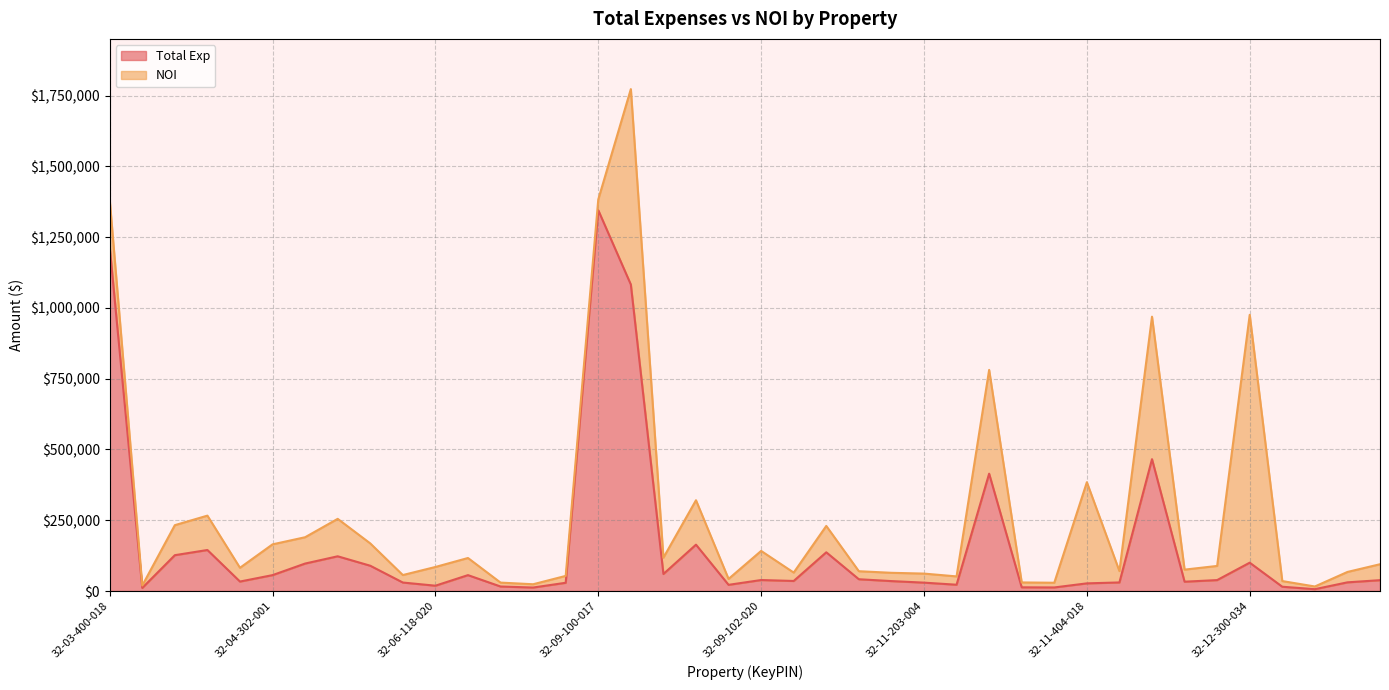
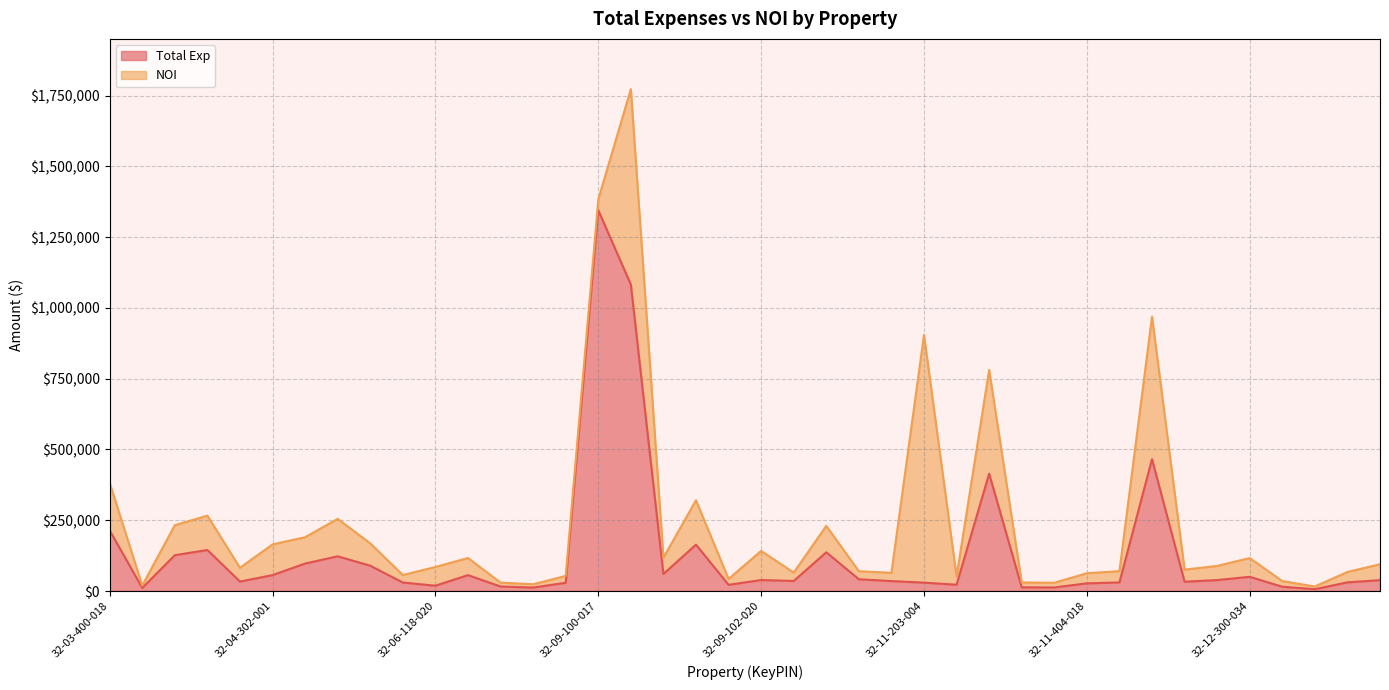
  {
    "Total Exp": {
-     "32-03-400-018": "$1,220,000",
+     "32-03-400-018": "$210,000",
      "32-04-302-001": "$60,000",
      "32-06-118-020": "$20,000",
      "32-09-100-017": "$1,350,000",
      "32-09-102-020": "$40,000",
      "32-11-203-004": "$30,000",
      "32-11-404-018": "$30,000",
-     "32-12-300-034": "$100,000"
+     "32-12-300-034": "$50,000"
    },
    "NOI": {
      "32-03-400-018": "$170,000",
      "32-04-302-001": "$110,000",
      "32-06-118-020": "$70,000",
      "32-09-100-017": "$40,000",
      "32-09-102-020": "$100,000",
-     "32-11-203-004": "$30,000",
-     "32-11-404-018": "$360,000",
-     "32-12-300-034": "$880,000"
+     "32-11-203-004": "$880,000",
+     "32-11-404-018": "$40,000",
+     "32-12-300-034": "$70,000"
    }
  }
